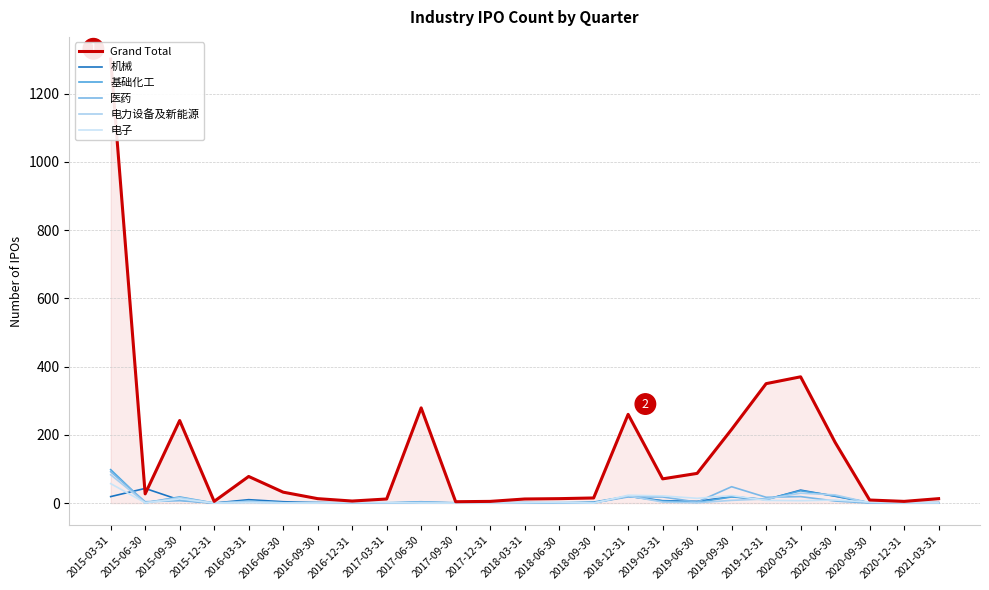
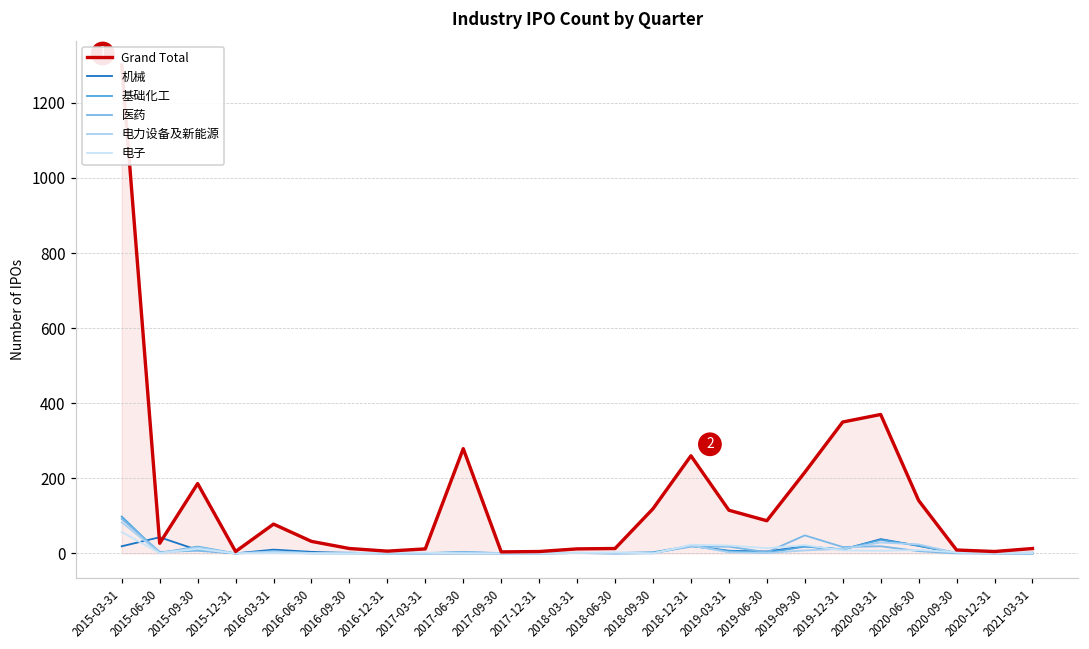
  {
    "Grand Total": {
      "2015-06-30": 30,
-     "2015-09-30": 240,
+     "2015-09-30": 190,
      "2016-03-31": 80,
      "2016-06-30": 30,
      "2016-09-30": 10,
      "2017-03-31": 10,
      "2017-06-30": 280,
      "2018-03-31": 10,
      "2018-06-30": 10,
-     "2018-09-30": 20,
-     "2019-03-31": 70,
+     "2018-09-30": 120,
+     "2019-03-31": 120,
      "2019-06-30": 90,
      "2019-09-30": 220,
      "2019-12-31": 350,
      "2020-03-31": 370,
-     "2020-06-30": 180,
+     "2020-06-30": 140,
      "2021-03-31": 10
    },
    "机械": {
      "2015-03-31": 20,
      "2015-06-30": 40
    }
  }
